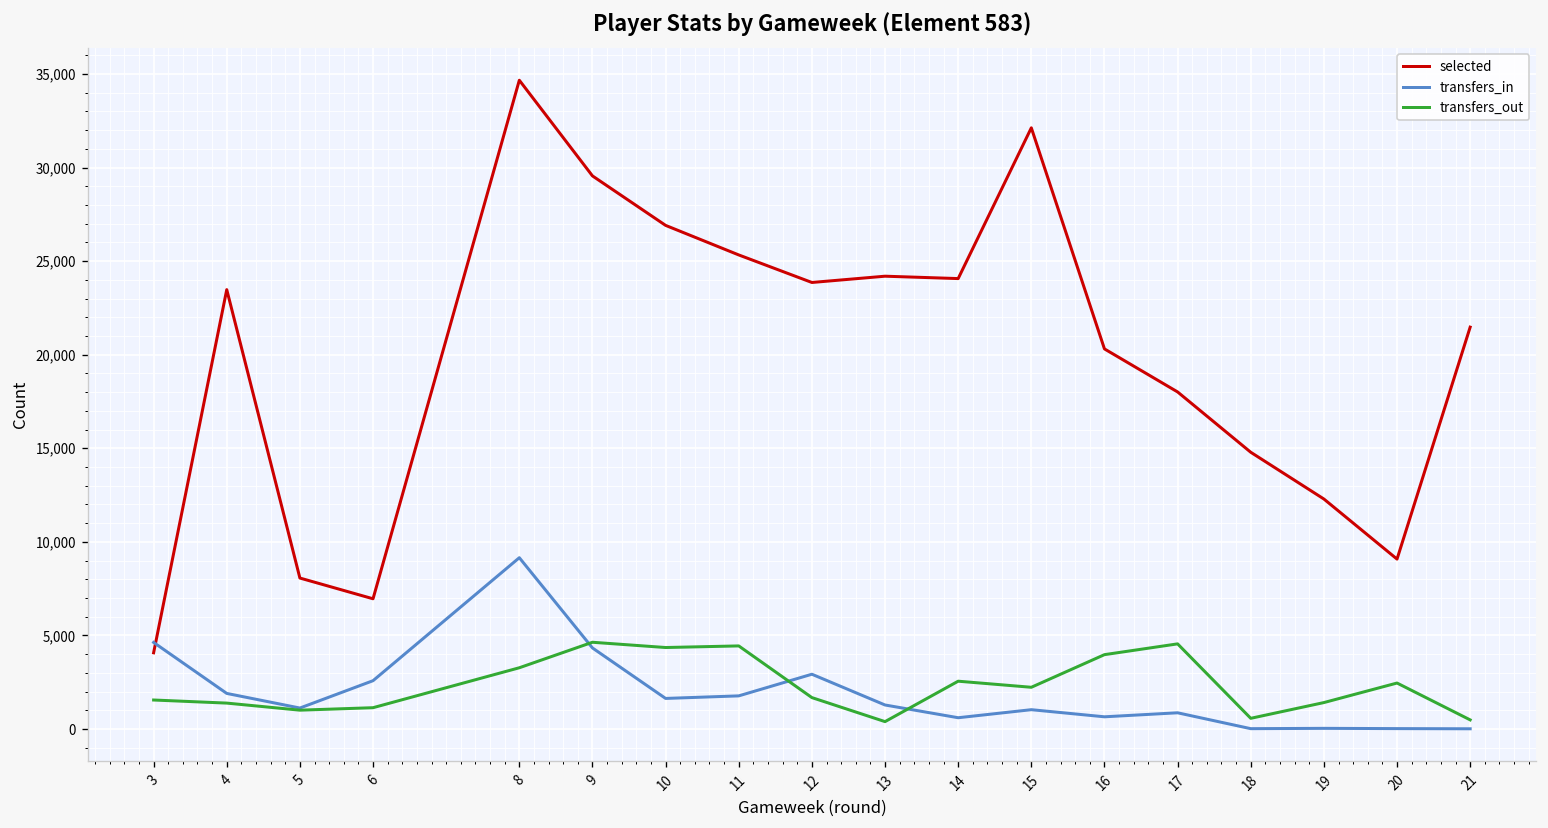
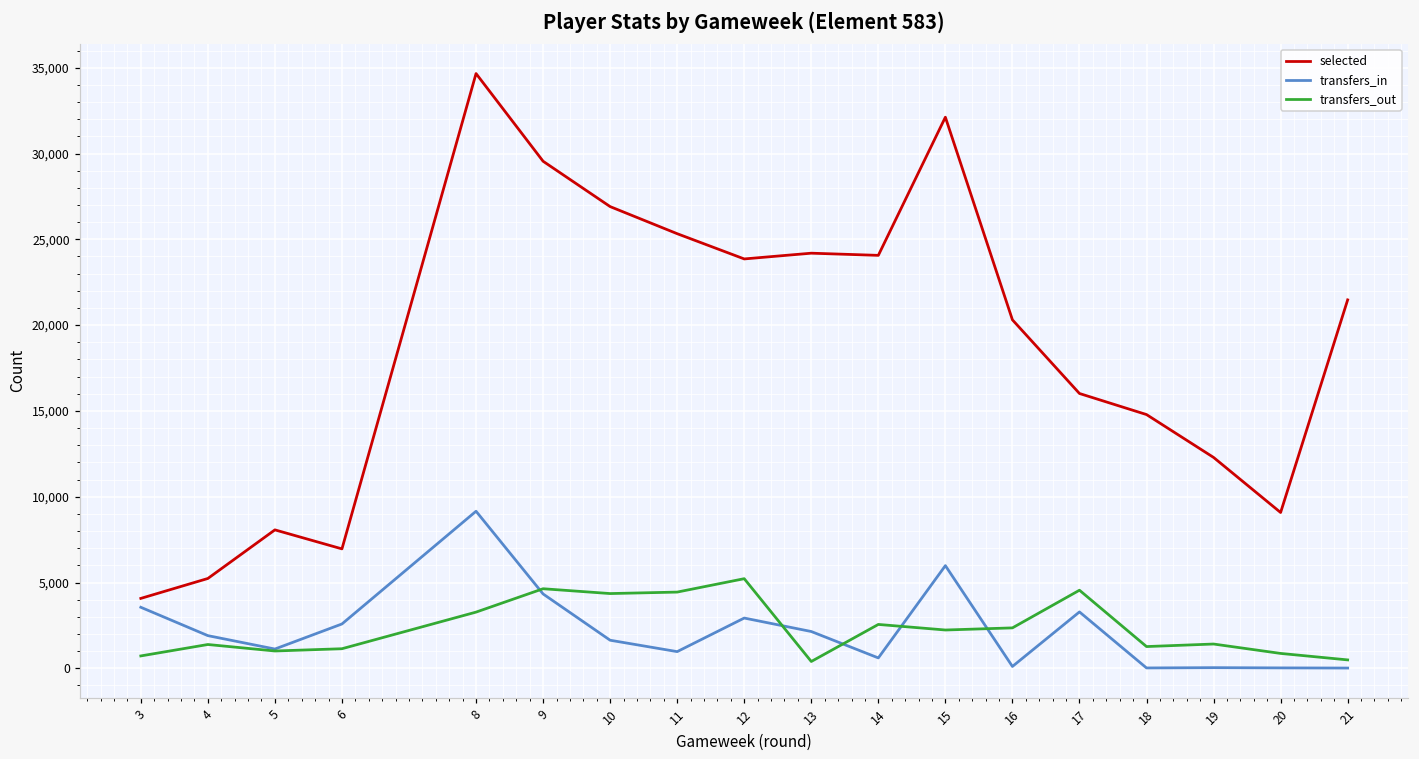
  {
    "selected": {
      "3": "4,100",
-     "4": "23,500",
+     "4": "5,200",
      "5": "8,100",
      "6": "7,000",
      "8": "34,700",
      "9": "29,600",
      "10": "26,900",
      "11": "25,300",
      "12": "23,900",
      "13": "24,200",
      "14": "24,100",
      "15": "32,100",
      "16": "20,300",
-     "17": "18,000",
+     "17": "16,000",
      "18": "14,800",
      "19": "12,300",
      "20": "9,100",
      "21": "21,500"
    },
    "transfers_in": {
-     "3": "4,600",
+     "3": "3,600",
      "4": "1,900",
      "6": "2,600",
      "8": "9,200",
      "9": "4,300",
      "10": "1,600",
-     "11": "1,800",
+     "11": "1,000",
      "12": "2,900",
-     "13": "1,300",
+     "13": "2,100",
      "14": "600",
-     "15": "1,000",
-     "16": "700",
-     "17": "900",
+     "15": "6,000",
+     "16": "100",
+     "17": "3,300",
      "18": "0",
      "19": "0",
      "20": "0",
      "21": "0"
    },
    "transfers_out": {
-     "3": "1,600",
+     "3": "700",
      "4": "1,400",
      "6": "1,100",
      "8": "3,300",
      "9": "4,600",
      "10": "4,400",
      "11": "4,400",
-     "12": "1,700",
+     "12": "5,200",
      "13": "400",
      "14": "2,600",
      "15": "2,200",
-     "16": "4,000",
+     "16": "2,400",
      "17": "4,600",
-     "18": "600",
+     "18": "1,300",
      "19": "1,400",
-     "20": "2,500",
+     "20": "900",
      "21": "500"
    }
  }
